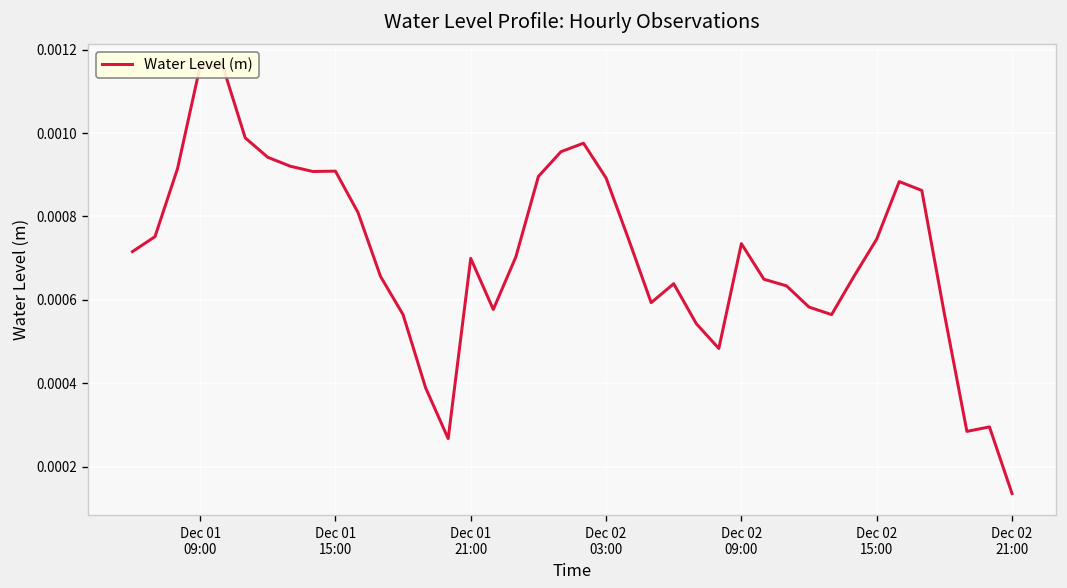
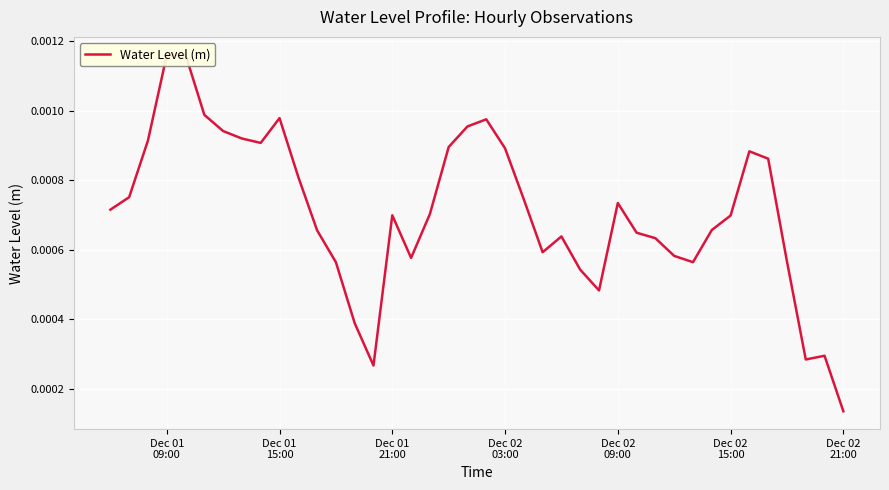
  {
-   "Dec 01 15:00": 0.00091,
+   "Dec 01 15:00": 0.00098,
    "Dec 01 21:00": 0.00070,
    "Dec 02 03:00": 0.00089,
    "Dec 02 09:00": 0.00073,
-   "Dec 02 15:00": 0.00075,
+   "Dec 02 15:00": 0.00070,
    "Dec 02 21:00": 0.00014
  }
